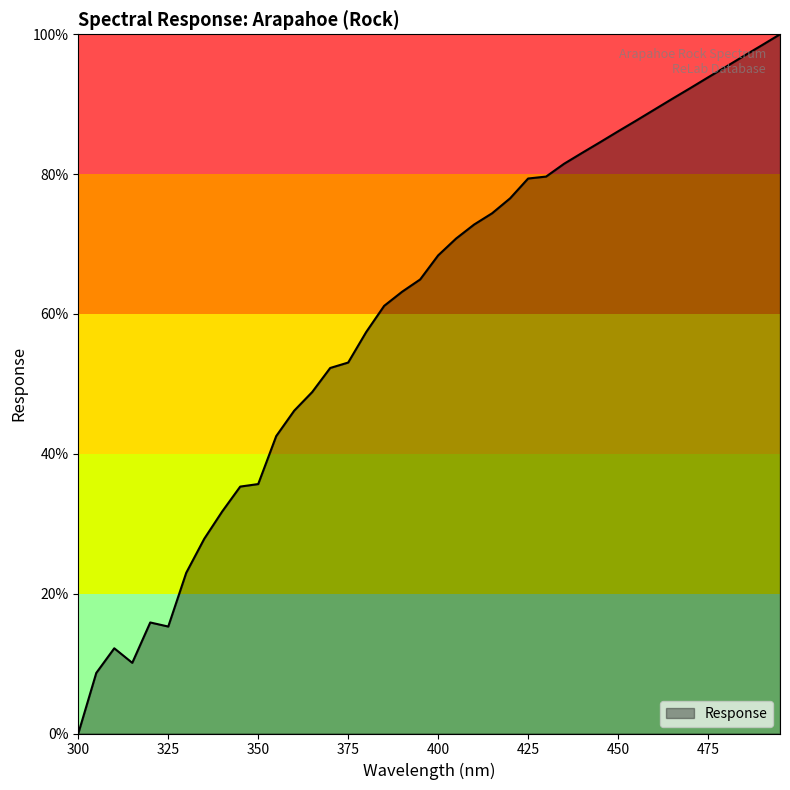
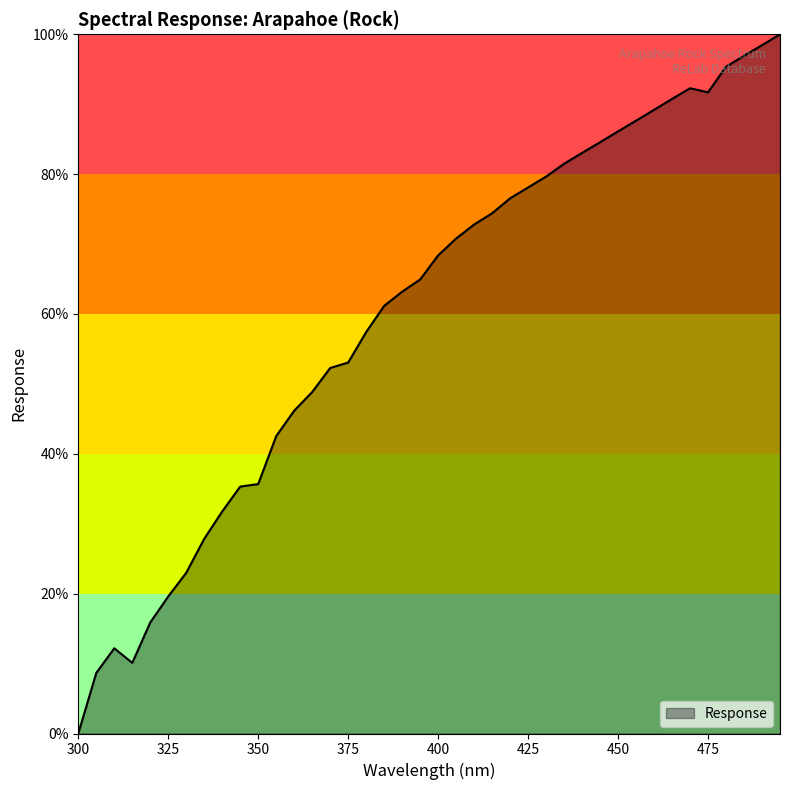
  {
    "300": "0%",
-   "325": "15%",
+   "325": "20%",
    "350": "36%",
    "375": "53%",
    "400": "68%",
-   "425": "79%",
+   "425": "78%",
    "450": "86%",
-   "475": "94%"
+   "475": "92%"
  }
